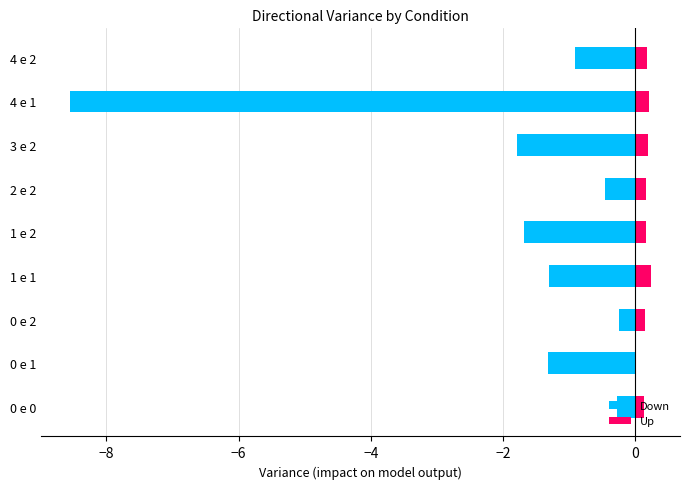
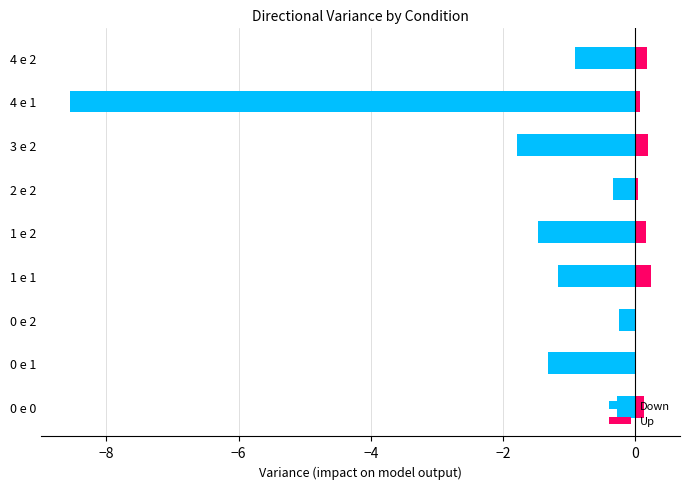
  {
    "Down": {
      "4 e 2": -0.9,
      "4 e 1": -8.5,
      "3 e 2": -1.8,
-     "2 e 2": -0.5,
-     "1 e 2": -1.7,
-     "1 e 1": -1.3,
+     "2 e 2": -0.3,
+     "1 e 2": -1.5,
+     "1 e 1": -1.2,
      "0 e 2": -0.2,
      "0 e 1": -1.3,
      "0 e 0": -0.3
    },
    "Up": {
      "4 e 2": 0.2,
-     "4 e 1": 0.2,
+     "4 e 1": 0.1,
      "3 e 2": 0.2,
-     "2 e 2": 0.2,
+     "2 e 2": 0.0,
      "1 e 2": 0.2,
      "1 e 1": 0.2,
-     "0 e 2": 0.1,
+     "0 e 2": 0.0,
      "0 e 0": 0.1
    }
  }
